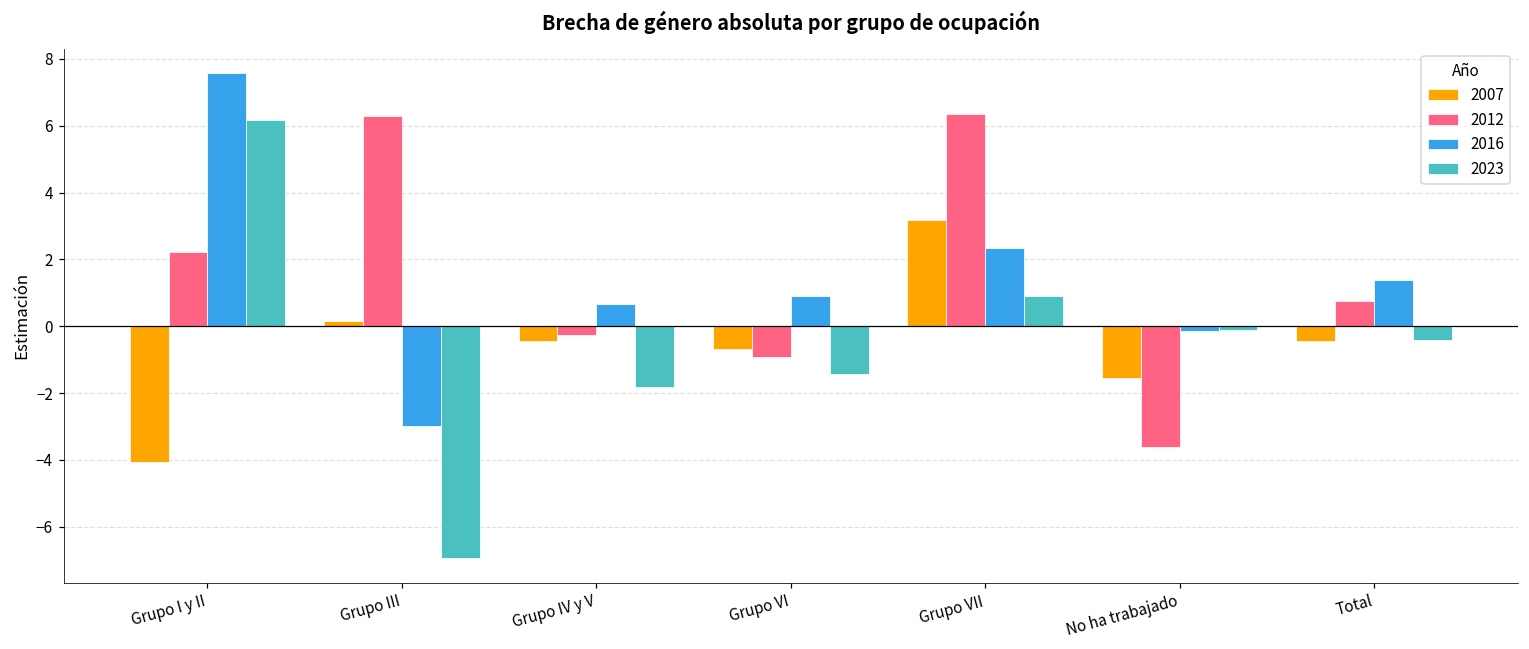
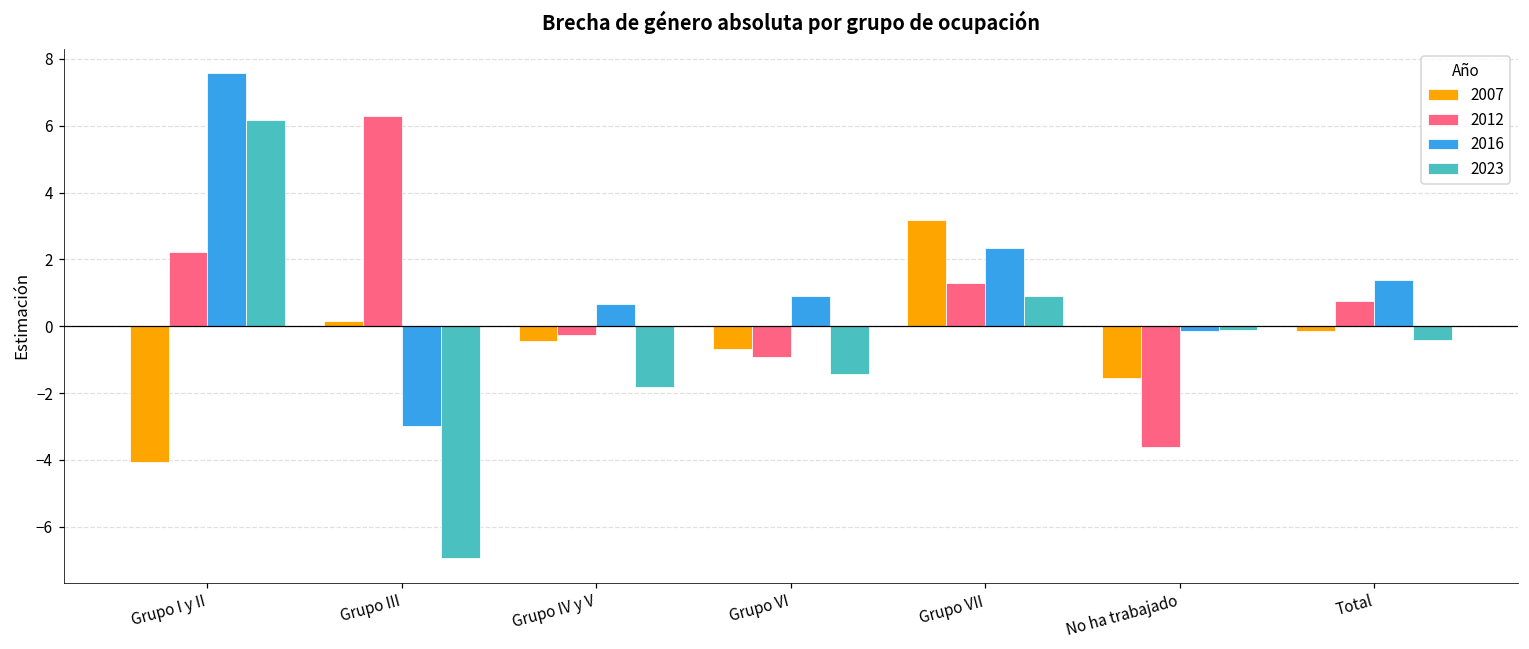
  {
    "2007": {
      "Grupo I y II": -4.1,
      "Grupo III": 0.2,
      "Grupo IV y V": -0.4,
      "Grupo VI": -0.7,
      "Grupo VII": 3.2,
      "No ha trabajado": -1.6,
-     "Total": -0.4
+     "Total": -0.1
    },
    "2012": {
      "Grupo I y II": 2.2,
      "Grupo III": 6.3,
      "Grupo IV y V": -0.3,
      "Grupo VI": -0.9,
-     "Grupo VII": 6.4,
+     "Grupo VII": 1.3,
      "No ha trabajado": -3.6,
      "Total": 0.8
    }
  }
